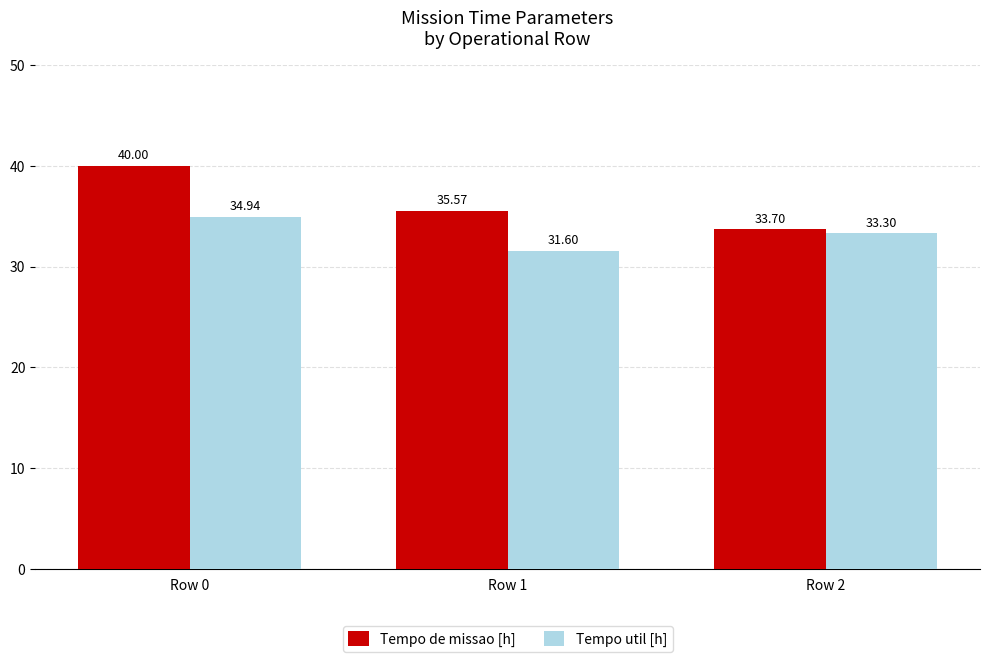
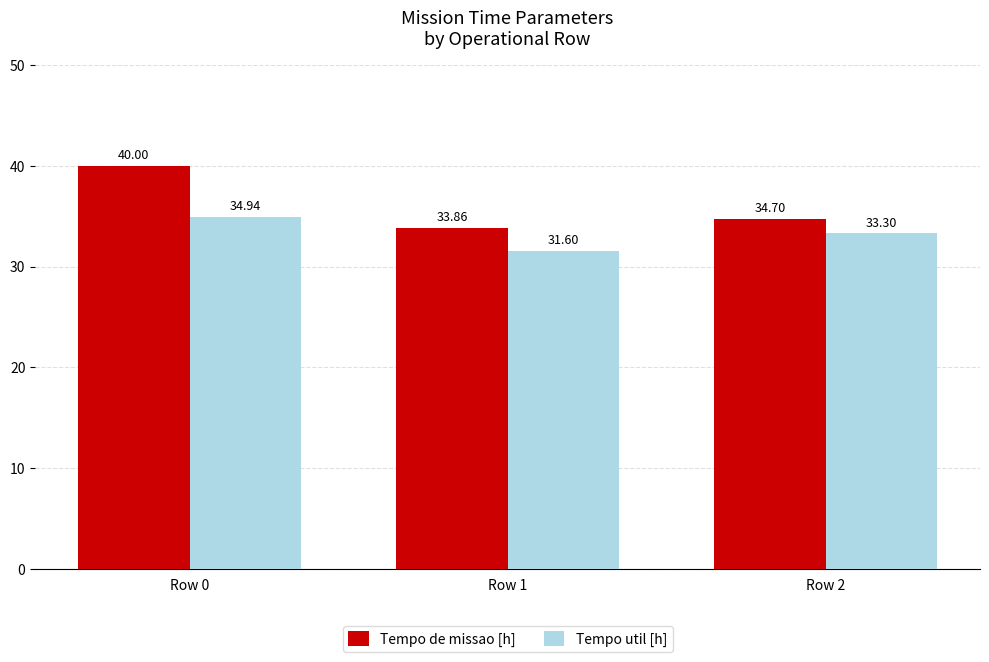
  {
    "Tempo de missao [h]": {
      "Row 0": 40.00,
-     "Row 1": 35.57,
-     "Row 2": 33.70
+     "Row 1": 33.86,
+     "Row 2": 34.70
    },
    "Tempo util [h]": {
      "Row 0": 34.94,
      "Row 1": 31.60,
      "Row 2": 33.30
    }
  }
